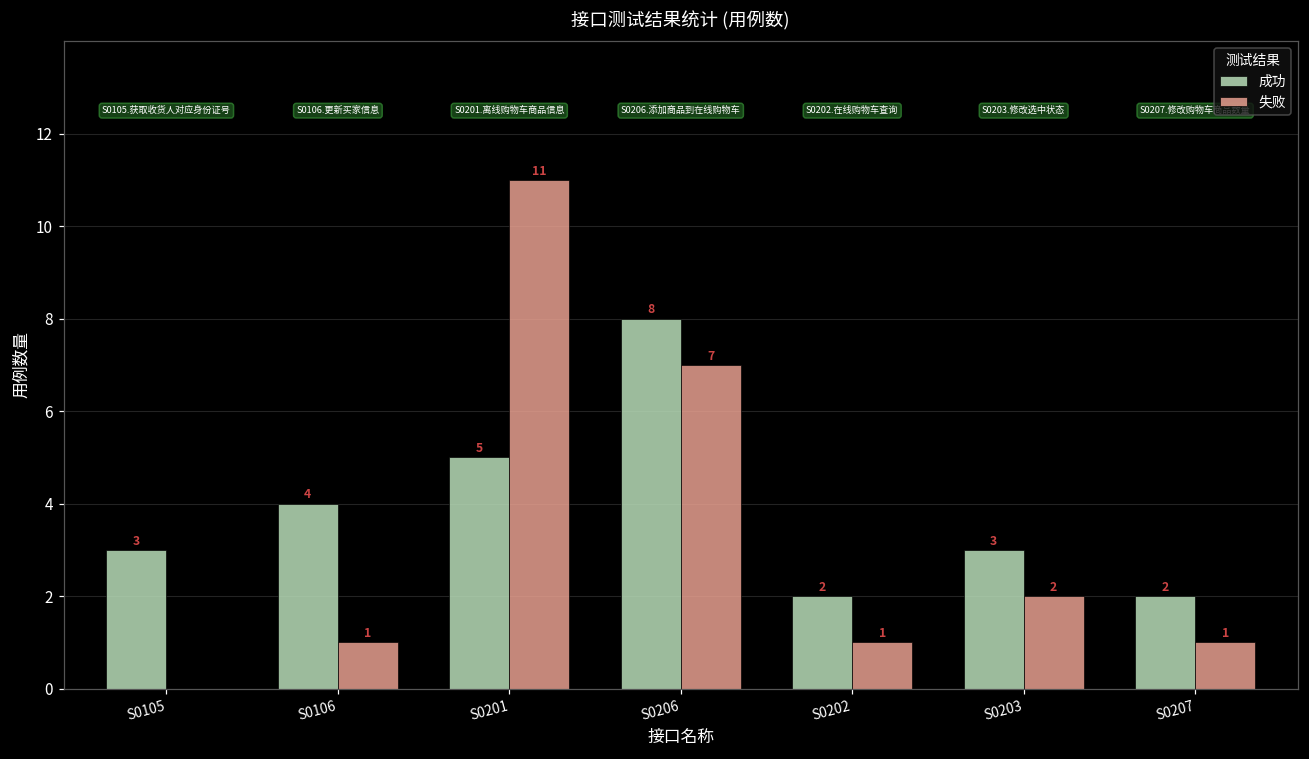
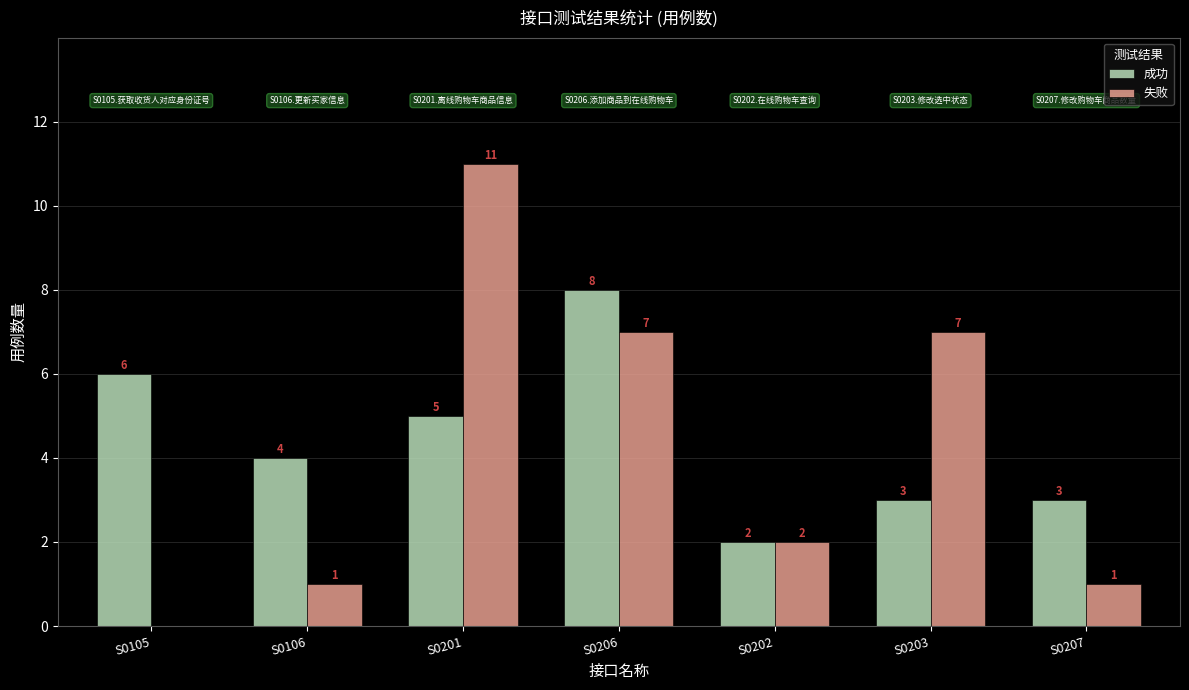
  {
    "成功": {
-     "S0105": 3,
+     "S0105": 6,
      "S0106": 4,
      "S0201": 5,
      "S0206": 8,
      "S0202": 2,
      "S0203": 3,
-     "S0207": 2
+     "S0207": 3
    },
    "失败": {
      "S0106": 1,
      "S0201": 11,
      "S0206": 7,
-     "S0202": 1,
-     "S0203": 2,
+     "S0202": 2,
+     "S0203": 7,
      "S0207": 1
    }
  }
